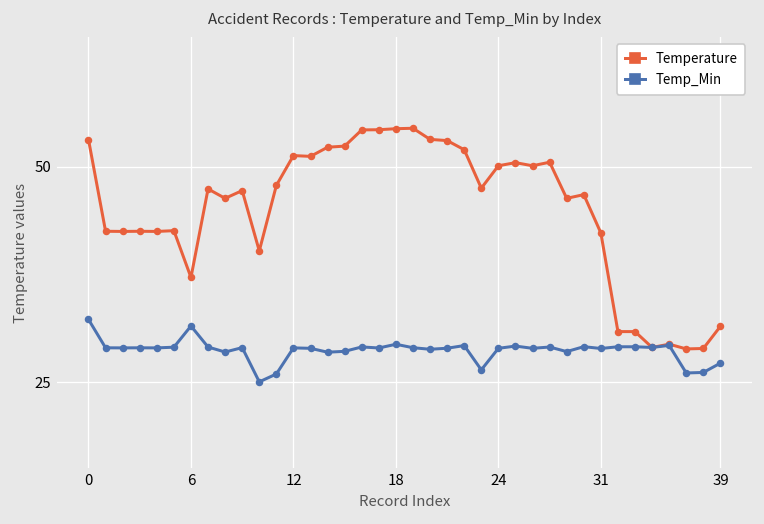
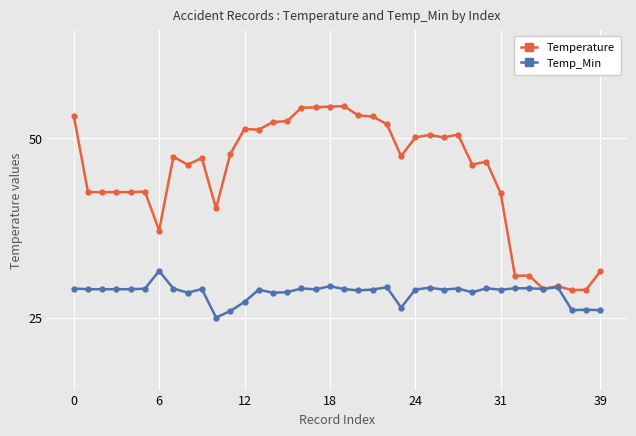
  {
    "Temperature": {
      "0": 53,
      "6": 37,
      "12": 51,
      "18": 54,
      "24": 50,
      "39": 31
    },
    "Temp_Min": {
-     "0": 32,
+     "0": 29,
      "6": 32,
-     "12": 29,
+     "12": 27,
      "18": 29,
      "24": 29,
-     "39": 27
+     "39": 26
    }
  }
